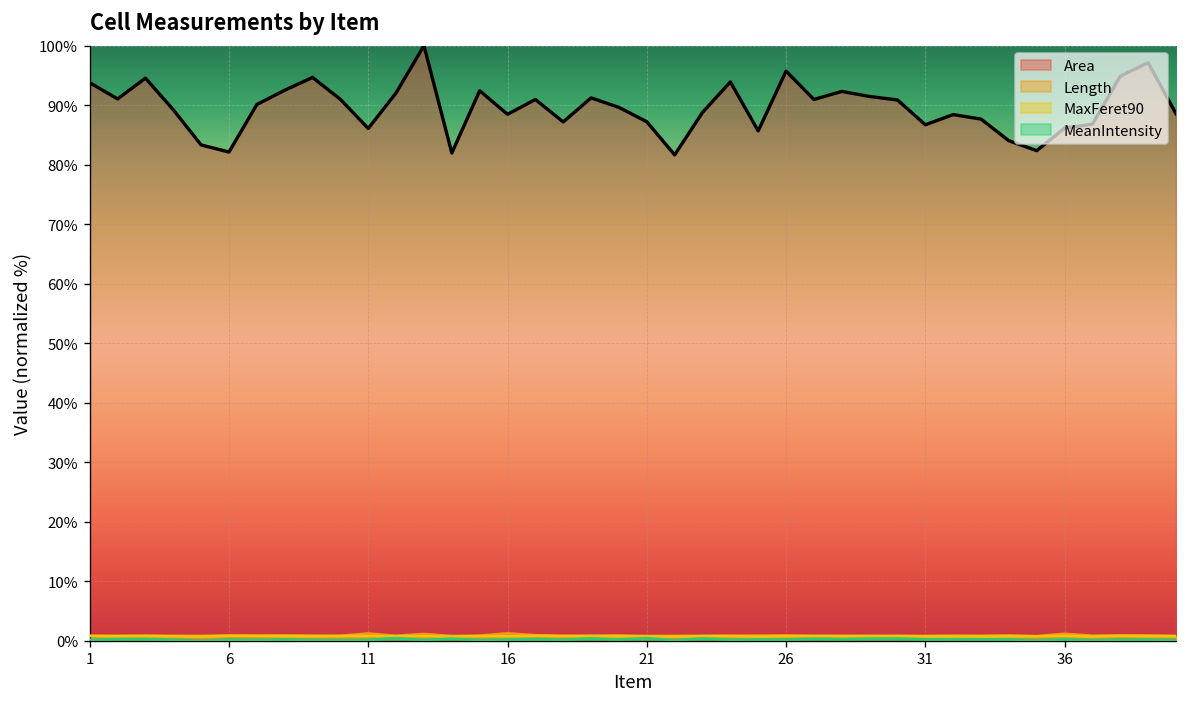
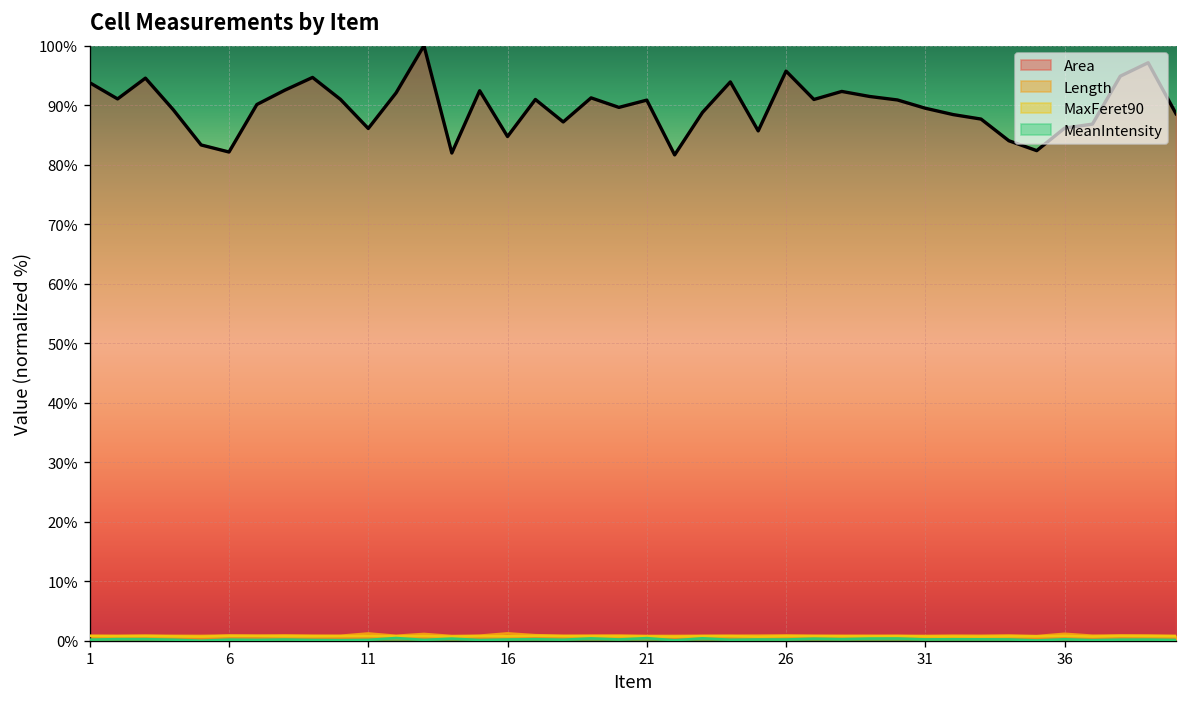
  {
    "Area": {
      "1": "94%",
      "6": "82%",
      "11": "86%",
-     "16": "88%",
-     "21": "87%",
+     "16": "85%",
+     "21": "91%",
      "26": "96%",
-     "31": "87%"
+     "31": "89%"
    },
    "MeanIntensity": {
      "1": "0%",
      "6": "0%",
      "11": "0%",
      "16": "0%",
      "26": "0%",
      "36": "0%"
    }
  }
